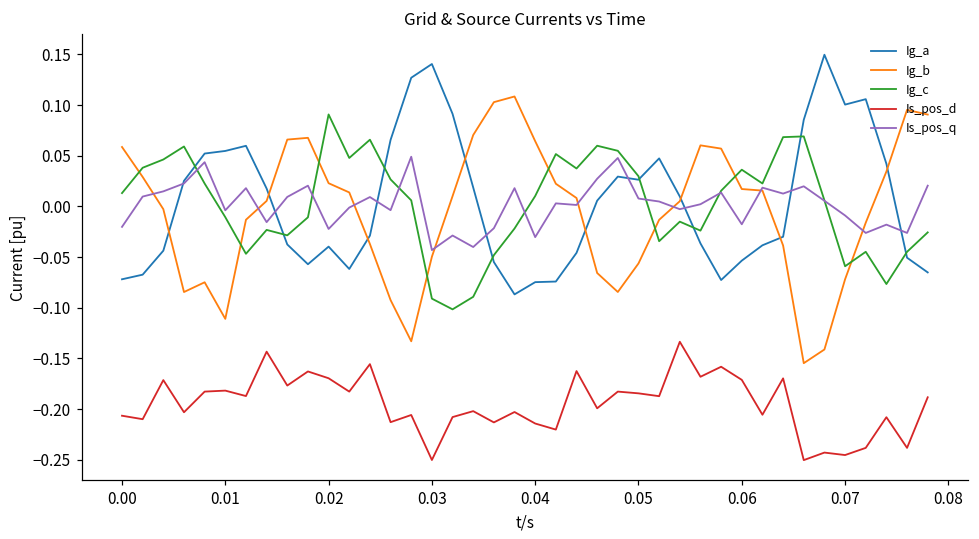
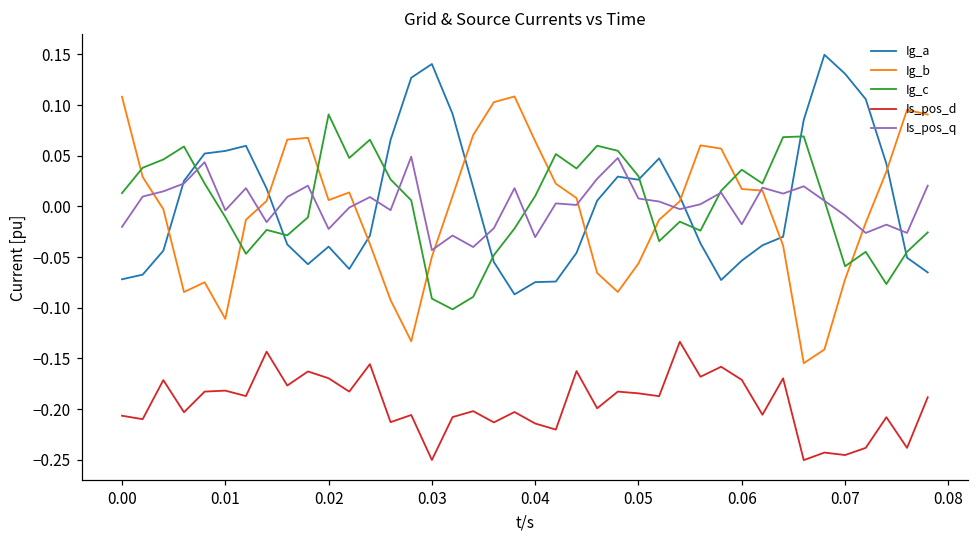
  {
    "Ig_a": {
      "0.00": -0.07,
      "0.01": 0.05,
      "0.02": -0.04,
      "0.03": 0.14,
      "0.04": -0.07,
      "0.05": 0.03,
      "0.06": -0.05,
-     "0.07": 0.10
+     "0.07": 0.13
    },
    "Ig_b": {
-     "0.00": 0.06,
+     "0.00": 0.11,
      "0.01": -0.11,
-     "0.02": 0.02,
+     "0.02": 0.01,
      "0.03": -0.05,
      "0.04": 0.06,
      "0.05": -0.06,
      "0.06": 0.02,
      "0.07": -0.07
    },
    "Ig_c": {
      "0.00": 0.01,
      "0.01": -0.01,
      "0.02": 0.09,
      "0.03": -0.09,
      "0.04": 0.01,
      "0.05": 0.03,
      "0.06": 0.04,
      "0.07": -0.06
    },
    "Is_pos_d": {
      "0.00": -0.21,
      "0.01": -0.18,
      "0.02": -0.17,
      "0.03": -0.25,
      "0.04": -0.21,
      "0.05": -0.18,
      "0.06": -0.17,
      "0.07": -0.25
    },
    "Is_pos_q": {
      "0.00": -0.02,
      "0.01": 0.00,
      "0.02": -0.02,
      "0.03": -0.04,
      "0.04": -0.03,
      "0.05": 0.01,
      "0.06": -0.02,
      "0.07": -0.01
    }
  }
